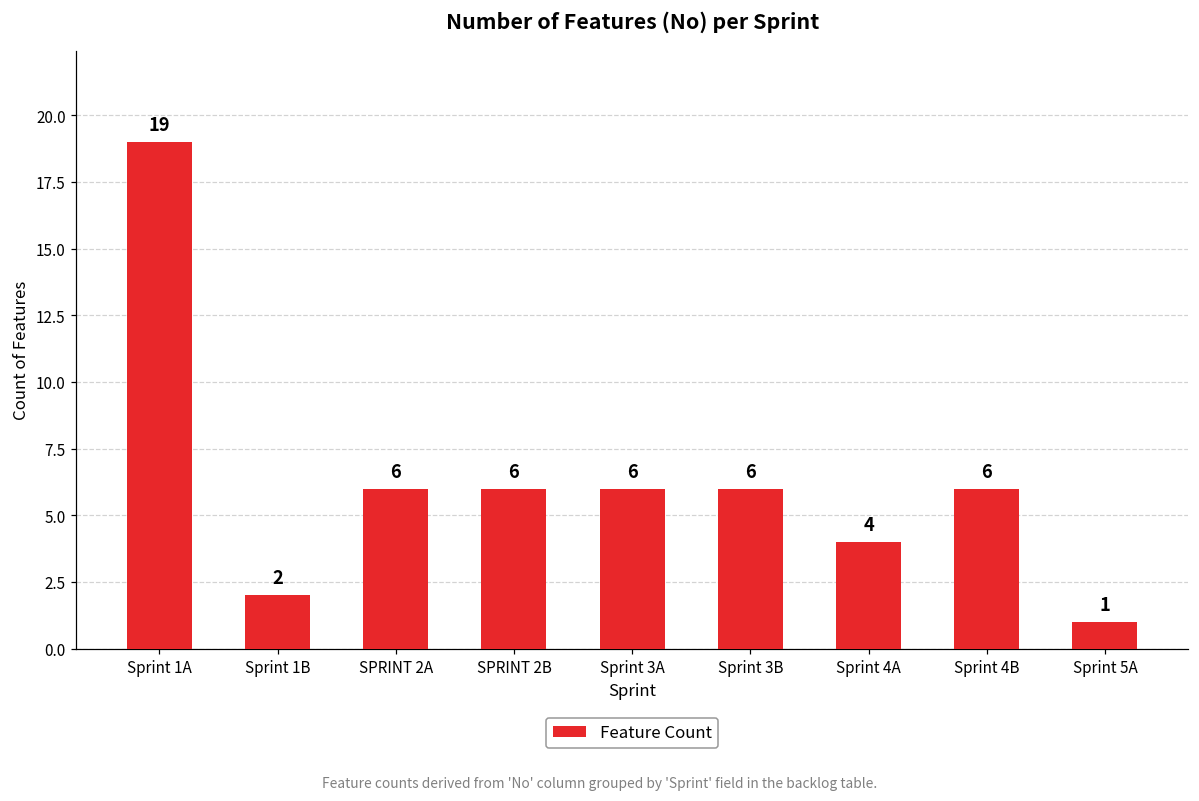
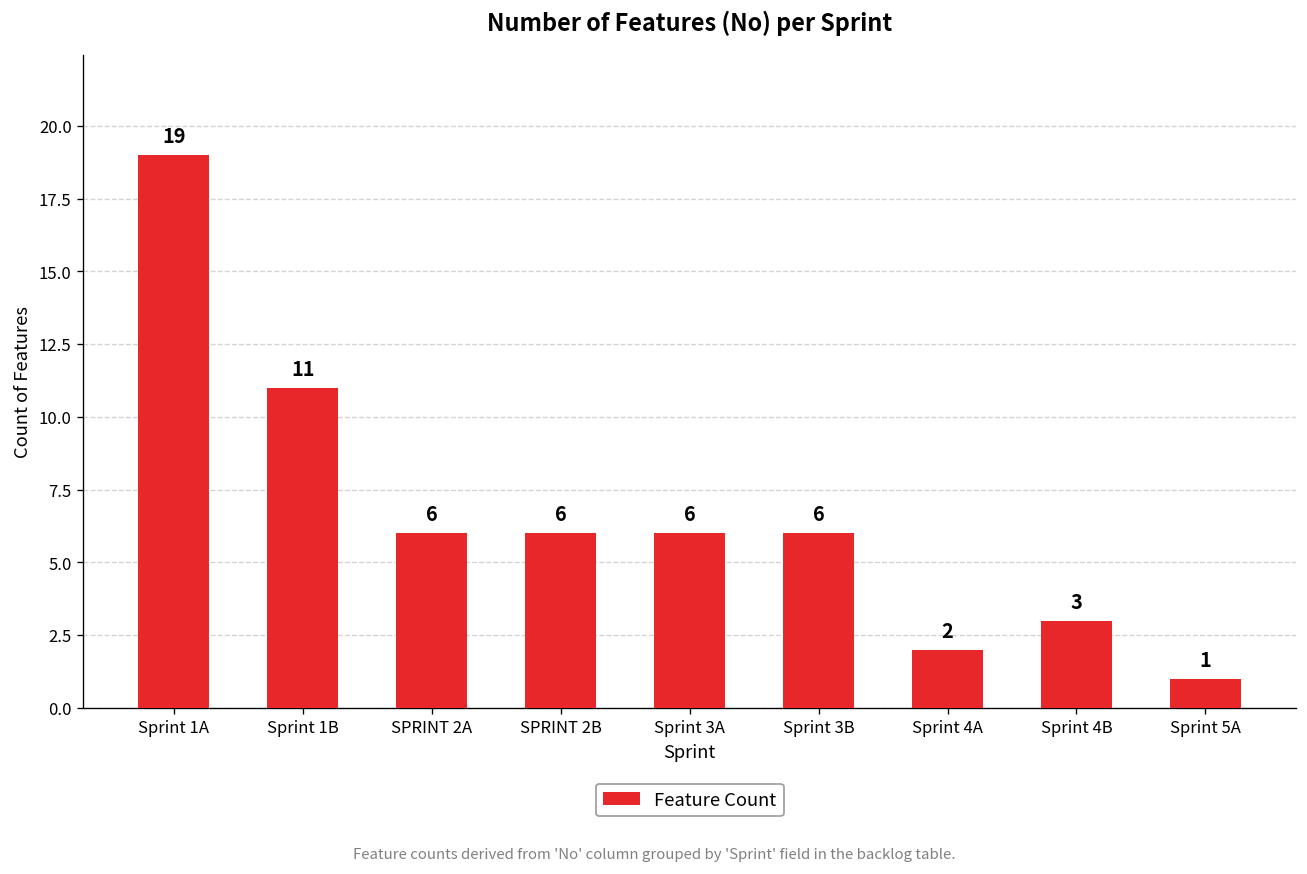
  {
    "Sprint 1A": 19,
-   "Sprint 1B": 2,
+   "Sprint 1B": 11,
    "SPRINT 2A": 6,
    "SPRINT 2B": 6,
    "Sprint 3A": 6,
    "Sprint 3B": 6,
-   "Sprint 4A": 4,
-   "Sprint 4B": 6,
+   "Sprint 4A": 2,
+   "Sprint 4B": 3,
    "Sprint 5A": 1
  }
